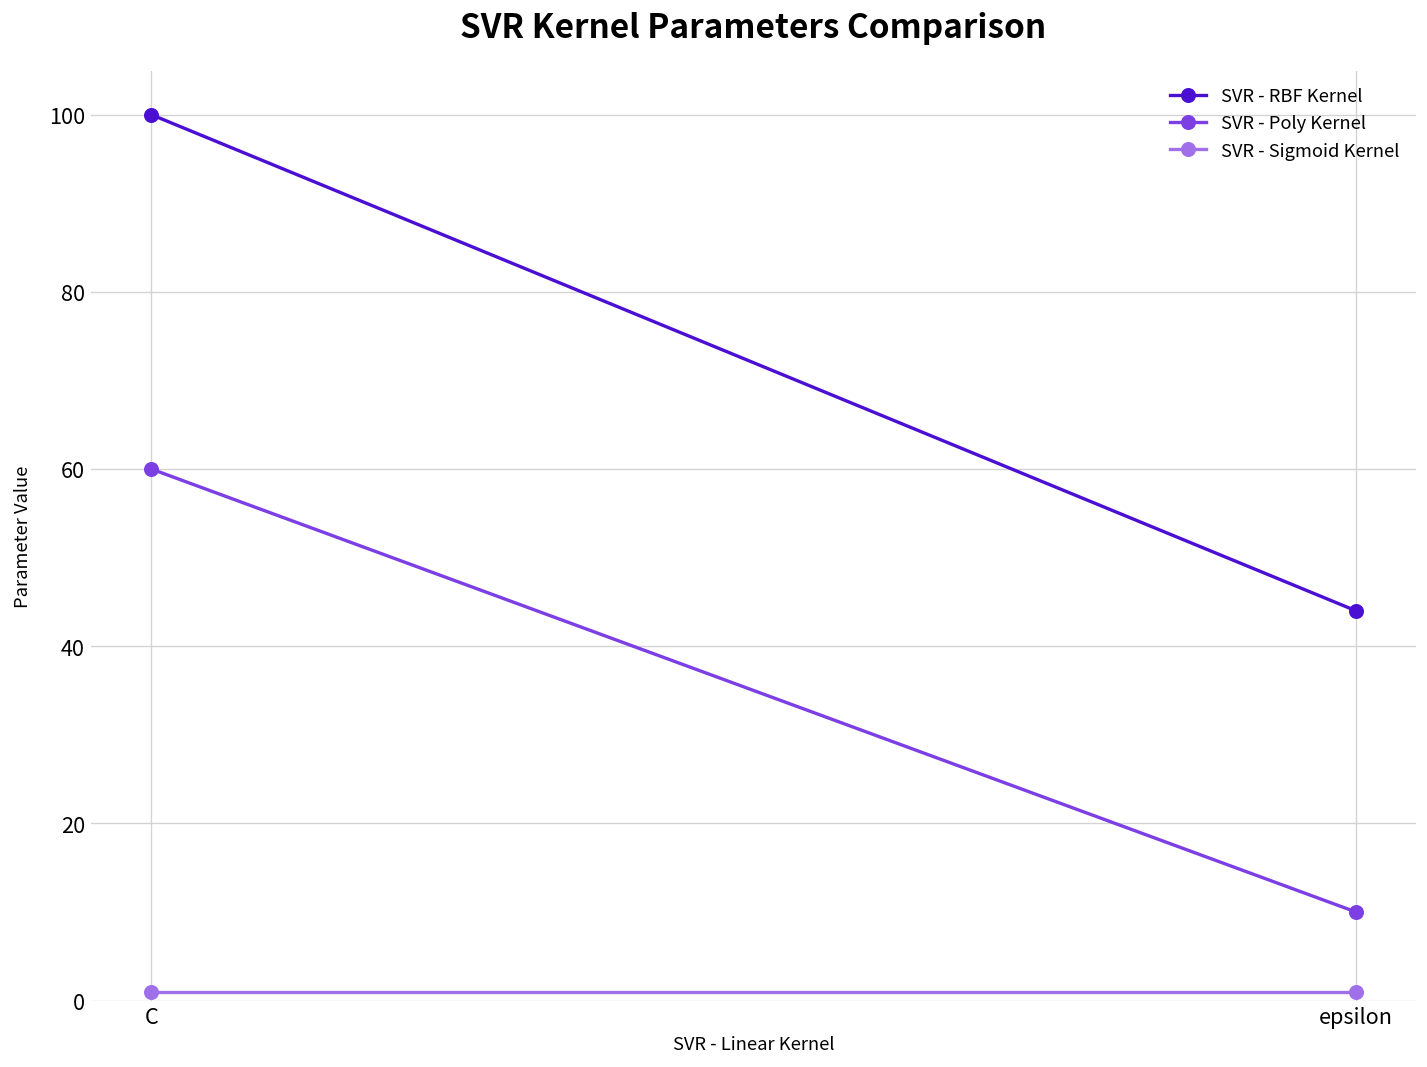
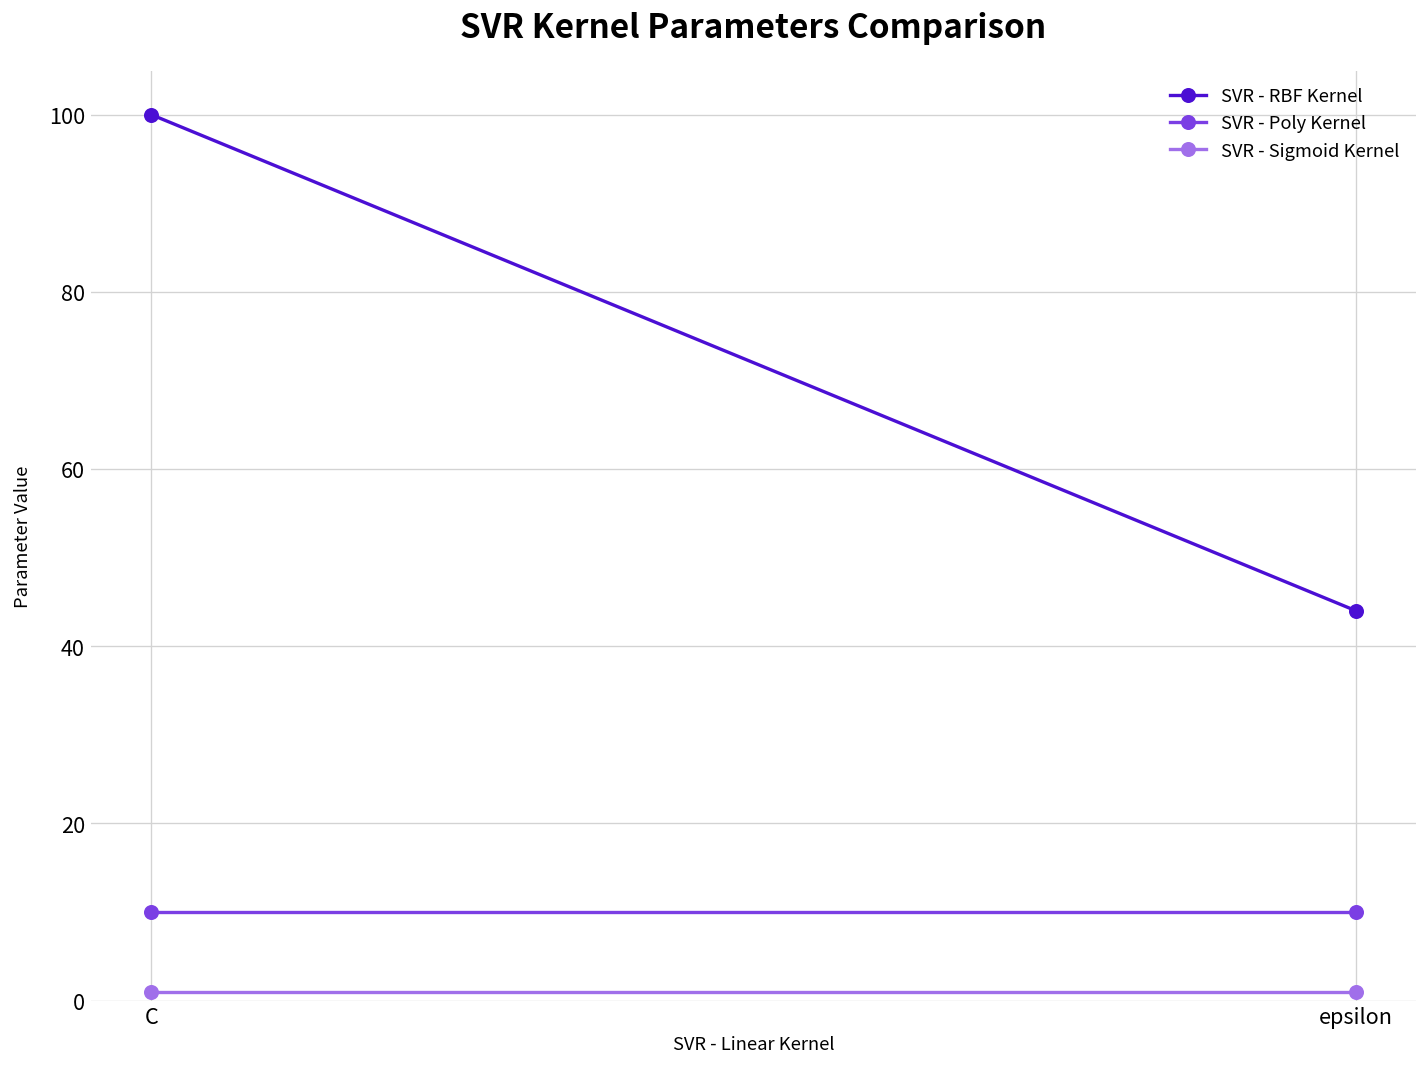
  {
    "SVR - RBF Kernel": {
      "C": 100,
      "epsilon": 44
    },
    "SVR - Poly Kernel": {
-     "C": 60,
+     "C": 10,
      "epsilon": 10
    },
    "SVR - Sigmoid Kernel": {
      "C": 1,
      "epsilon": 1
    }
  }
